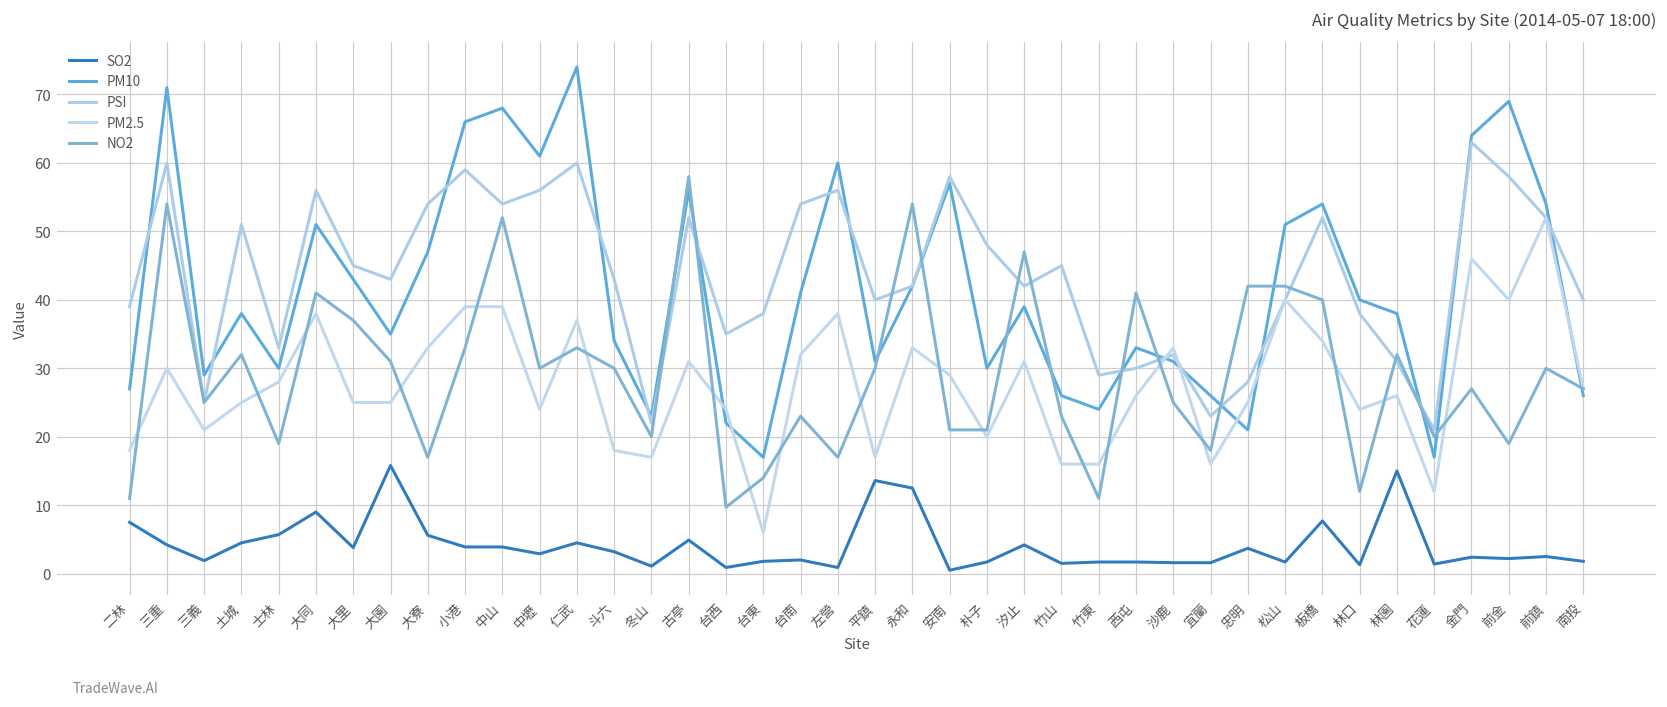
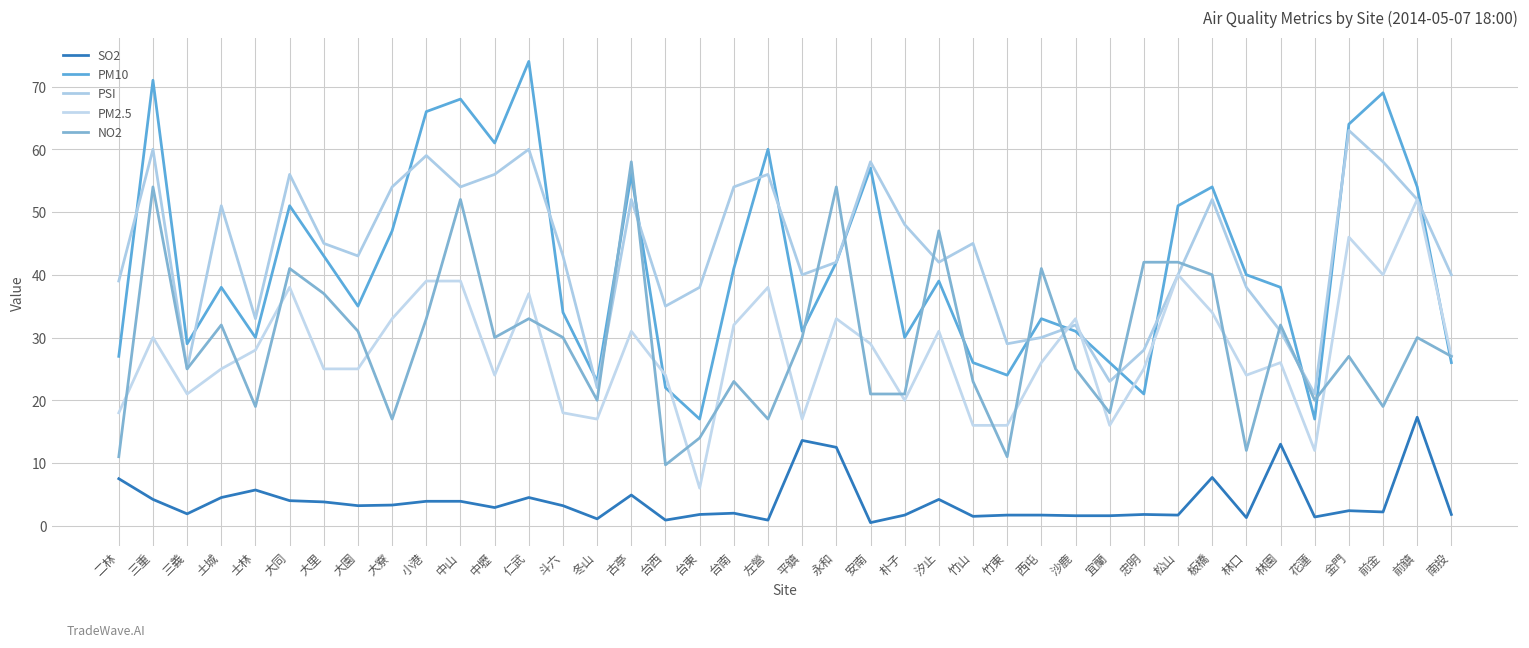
  {
    "SO2": {
      "二林": 8,
      "三重": 4,
      "三義": 2,
      "土城": 5,
      "士林": 6,
-     "大同": 9,
+     "大同": 4,
      "大里": 4,
-     "大園": 16,
-     "大寮": 6,
+     "大園": 3,
+     "大寮": 3,
      "小港": 4,
      "中山": 4,
      "中壢": 3,
      "仁武": 5,
      "斗六": 3,
      "冬山": 1,
      "古亭": 5,
      "台西": 1,
      "台東": 2,
      "台南": 2,
      "左營": 1,
      "平鎮": 14,
      "永和": 13,
      "安南": 1,
      "朴子": 2,
      "汐止": 4,
      "竹山": 2,
      "竹東": 2,
      "西屯": 2,
      "沙鹿": 2,
      "宜蘭": 2,
-     "忠明": 4,
+     "忠明": 2,
      "松山": 2,
      "板橋": 8,
      "林口": 1,
-     "林園": 15,
+     "林園": 13,
      "花蓮": 1,
      "金門": 2,
      "前金": 2,
-     "前鎮": 3,
+     "前鎮": 17,
      "南投": 2
    }
  }
